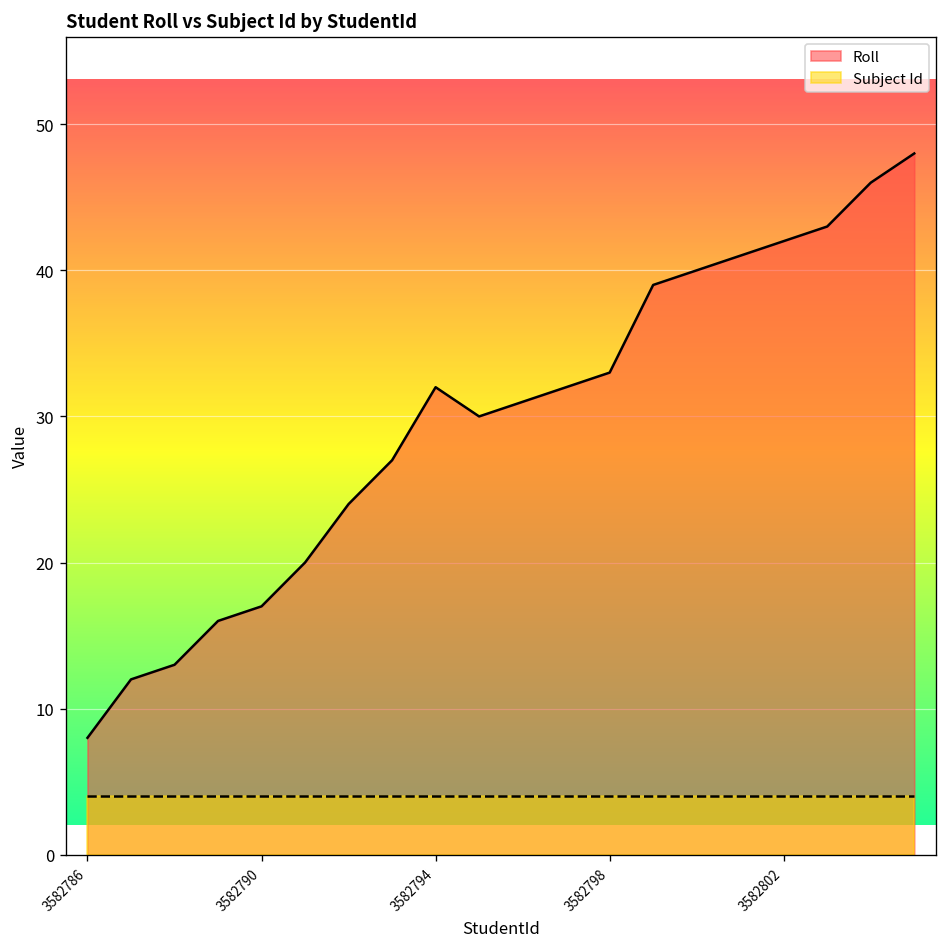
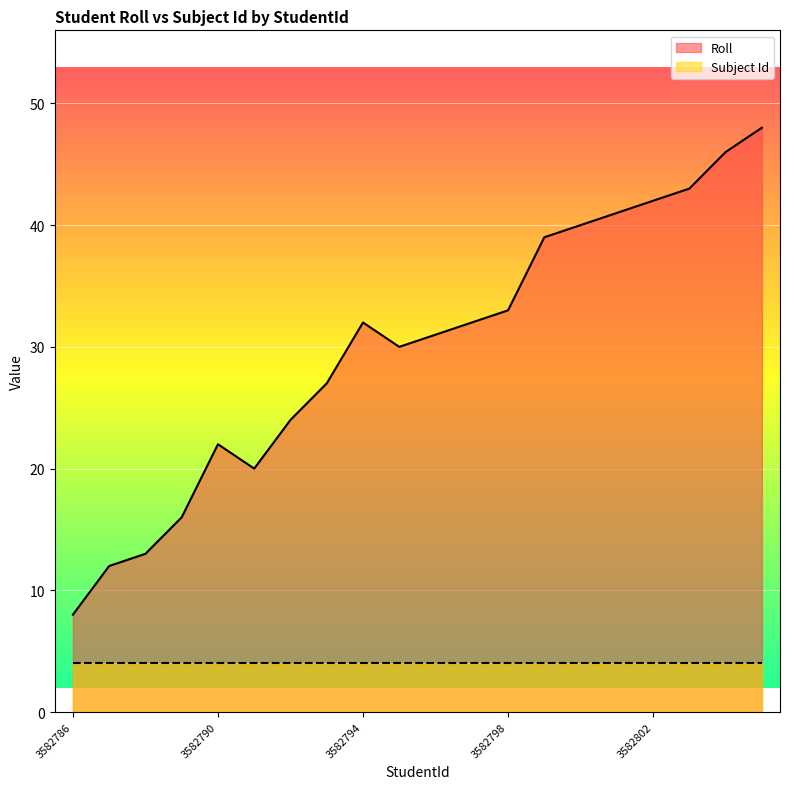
  {
    "Roll": {
      "3582786": 8,
-     "3582790": 17,
+     "3582790": 22,
      "3582794": 32,
      "3582798": 33,
      "3582802": 42
    },
    "Subject Id": {
      "3582786": 4,
      "3582790": 4,
      "3582794": 4,
      "3582798": 4,
      "3582802": 4
    }
  }
